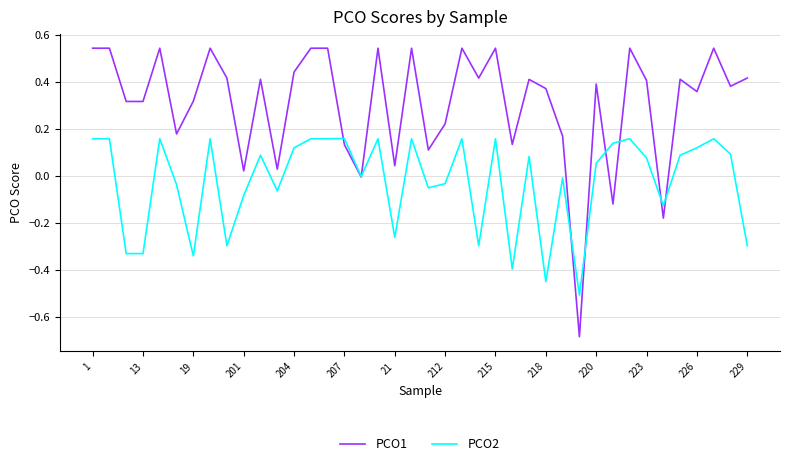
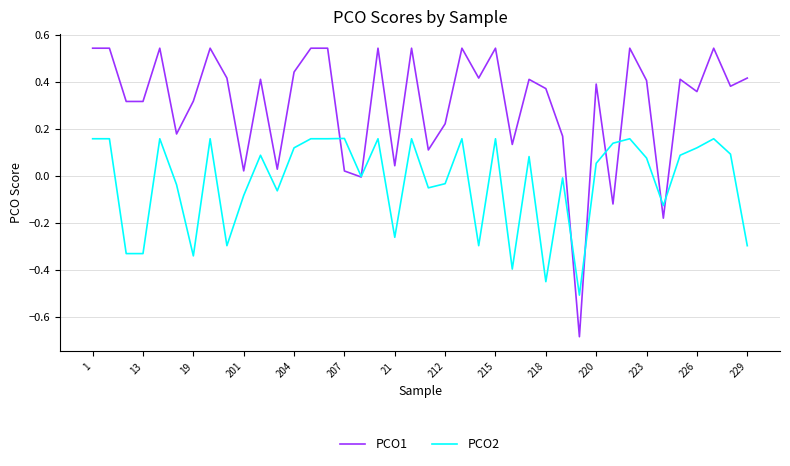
  {
    "PCO1": {
      "201": 0.02,
      "204": 0.44,
-     "207": 0.13,
+     "207": 0.02,
      "21": 0.04,
      "212": 0.22,
      "215": 0.54,
      "218": 0.37,
      "220": 0.39,
      "223": 0.40,
      "226": 0.36,
      "229": 0.42
    },
    "PCO2": {
      "201": -0.08,
      "204": 0.12,
      "207": 0.16,
      "21": -0.26,
      "212": -0.03,
      "215": 0.16,
      "218": -0.45,
      "220": 0.05,
      "223": 0.08,
      "226": 0.12,
      "229": -0.30
    }
  }
